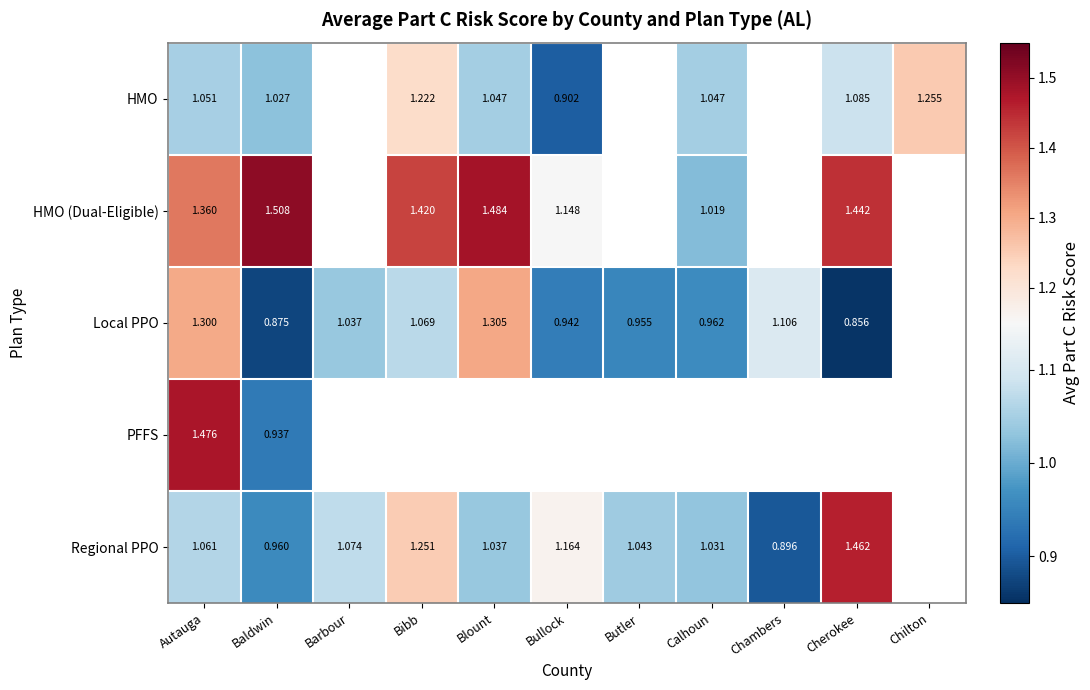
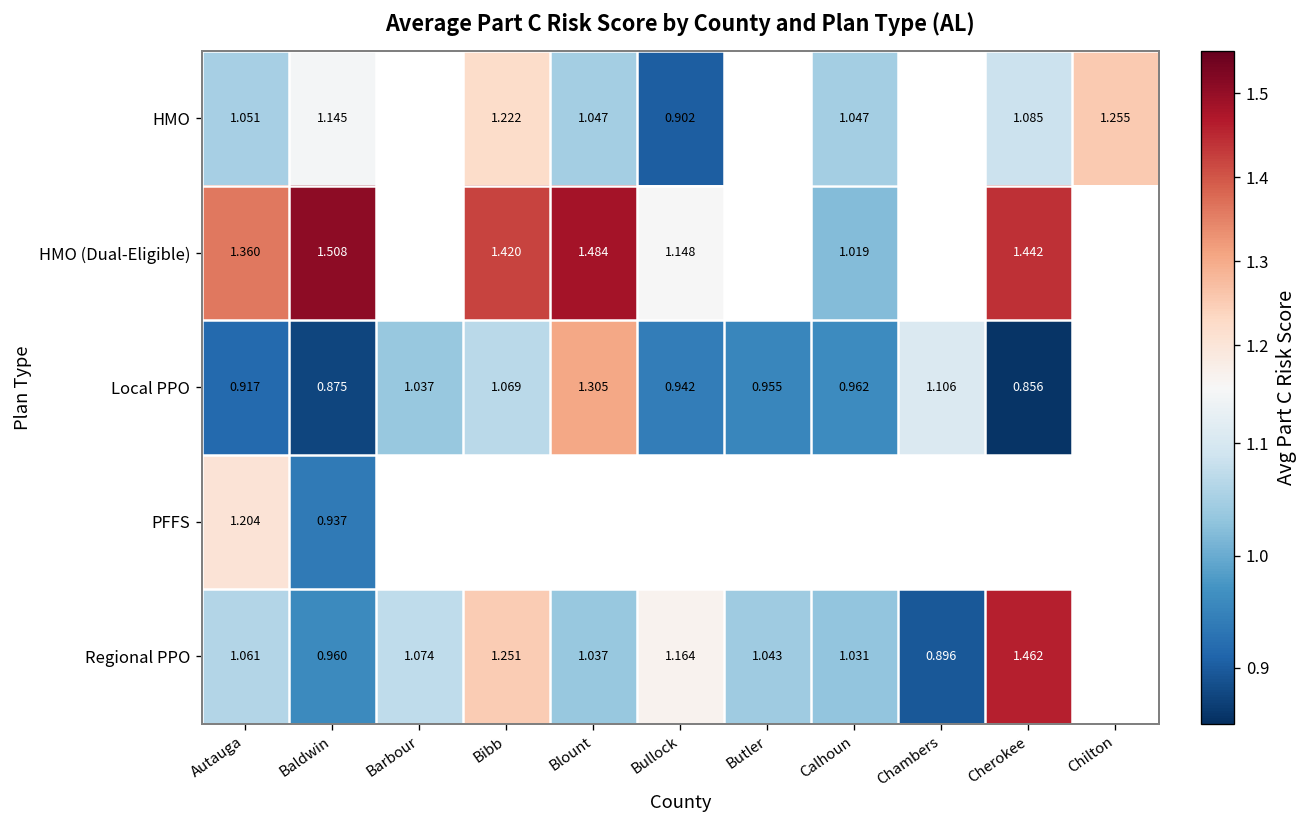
  {
    "HMO": {
      "Autauga": 1.051,
-     "Baldwin": 1.027,
+     "Baldwin": 1.145,
      "Bibb": 1.222,
      "Blount": 1.047,
      "Bullock": 0.902,
      "Calhoun": 1.047,
      "Cherokee": 1.085,
      "Chilton": 1.255
    },
    "HMO (Dual-Eligible)": {
      "Autauga": 1.360,
      "Baldwin": 1.508,
      "Bibb": 1.420,
      "Blount": 1.484,
      "Bullock": 1.148,
      "Calhoun": 1.019,
      "Cherokee": 1.442
    },
    "Local PPO": {
-     "Autauga": 1.300,
+     "Autauga": 0.917,
      "Baldwin": 0.875,
      "Barbour": 1.037,
      "Bibb": 1.069,
      "Blount": 1.305,
      "Bullock": 0.942,
      "Butler": 0.955,
      "Calhoun": 0.962,
      "Chambers": 1.106,
      "Cherokee": 0.856
    },
    "PFFS": {
-     "Autauga": 1.476,
+     "Autauga": 1.204,
      "Baldwin": 0.937
    },
    "Regional PPO": {
      "Autauga": 1.061,
      "Baldwin": 0.960,
      "Barbour": 1.074,
      "Bibb": 1.251,
      "Blount": 1.037,
      "Bullock": 1.164,
      "Butler": 1.043,
      "Calhoun": 1.031,
      "Chambers": 0.896,
      "Cherokee": 1.462
    }
  }
